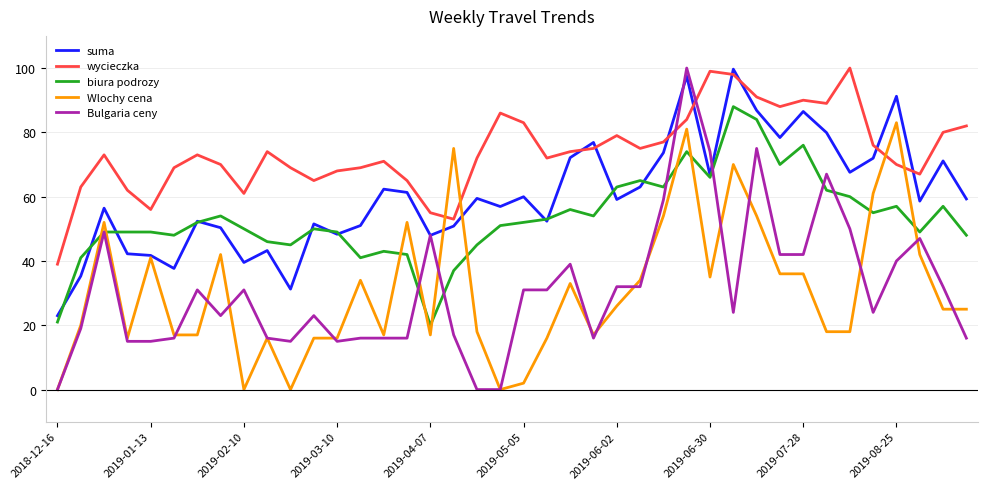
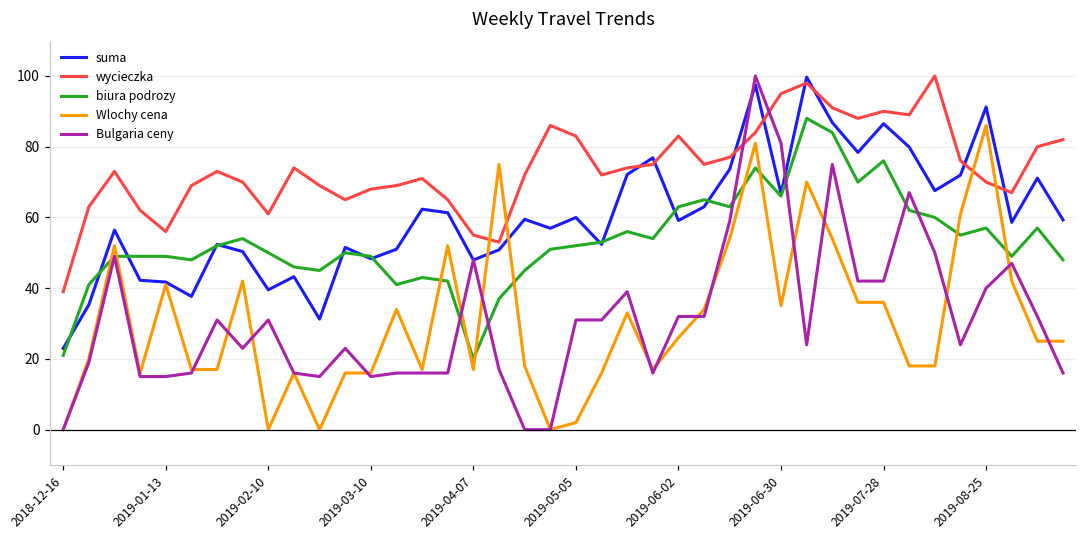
  {
    "suma": {
      "2018-12-16": 23,
      "2019-02-10": 40,
      "2019-05-05": 60,
      "2019-06-02": 59,
      "2019-07-28": 86,
      "2019-08-25": 91
    },
    "wycieczka": {
      "2018-12-16": 39,
      "2019-01-13": 56,
      "2019-02-10": 61,
      "2019-03-10": 68,
      "2019-04-07": 55,
      "2019-05-05": 83,
-     "2019-06-02": 79,
-     "2019-06-30": 99,
+     "2019-06-02": 83,
+     "2019-06-30": 95,
      "2019-07-28": 90,
      "2019-08-25": 70
    },
    "biura podrozy": {
      "2018-12-16": 21,
      "2019-01-13": 49,
      "2019-02-10": 50,
      "2019-04-07": 20,
      "2019-05-05": 52,
      "2019-06-02": 63,
      "2019-07-28": 76,
      "2019-08-25": 57
    },
    "Wlochy cena": {
      "2019-02-10": 0,
      "2019-03-10": 16,
      "2019-04-07": 17,
      "2019-05-05": 2,
      "2019-06-02": 26,
      "2019-06-30": 35,
      "2019-07-28": 36,
-     "2019-08-25": 83
+     "2019-08-25": 86
    },
    "Bulgaria ceny": {
      "2019-01-13": 15,
      "2019-02-10": 31,
      "2019-03-10": 15,
      "2019-05-05": 31,
      "2019-06-02": 32,
-     "2019-06-30": 74,
+     "2019-06-30": 81,
      "2019-07-28": 42,
      "2019-08-25": 40
    }
  }
